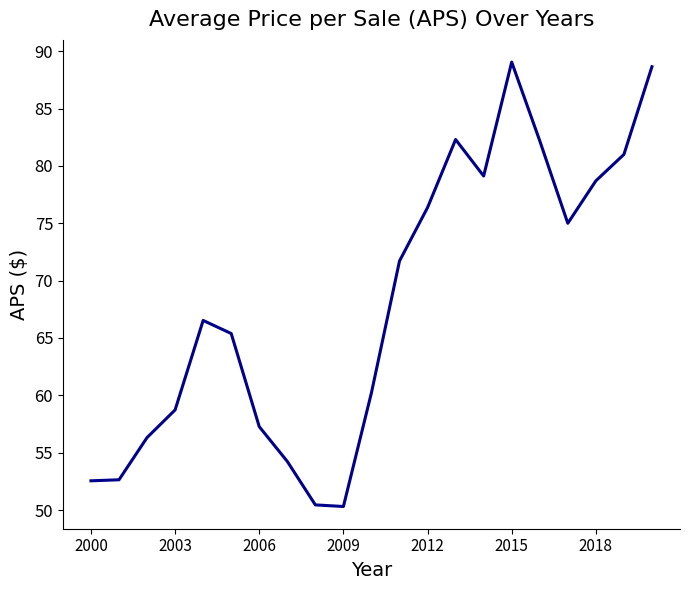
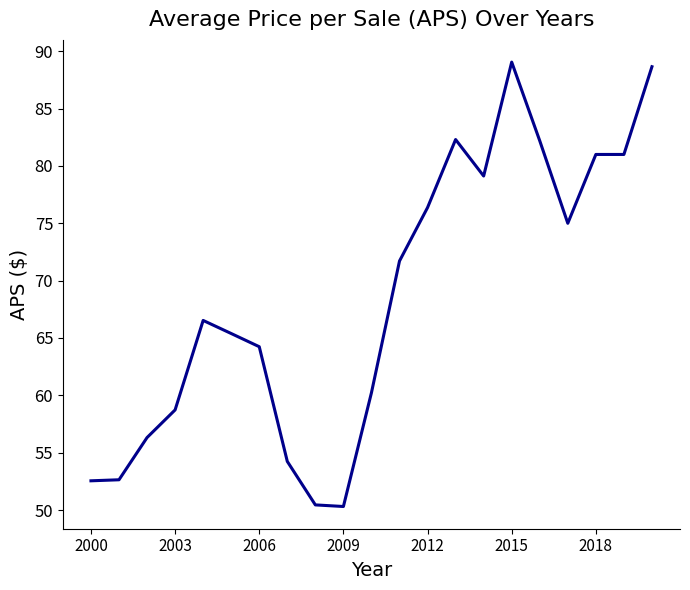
  {
    "2000": 52.6,
    "2003": 58.7,
-   "2006": 57.3,
+   "2006": 64.2,
    "2009": 50.3,
    "2012": 76.4,
    "2015": 89.1,
-   "2018": 78.7
+   "2018": 81.0
  }
